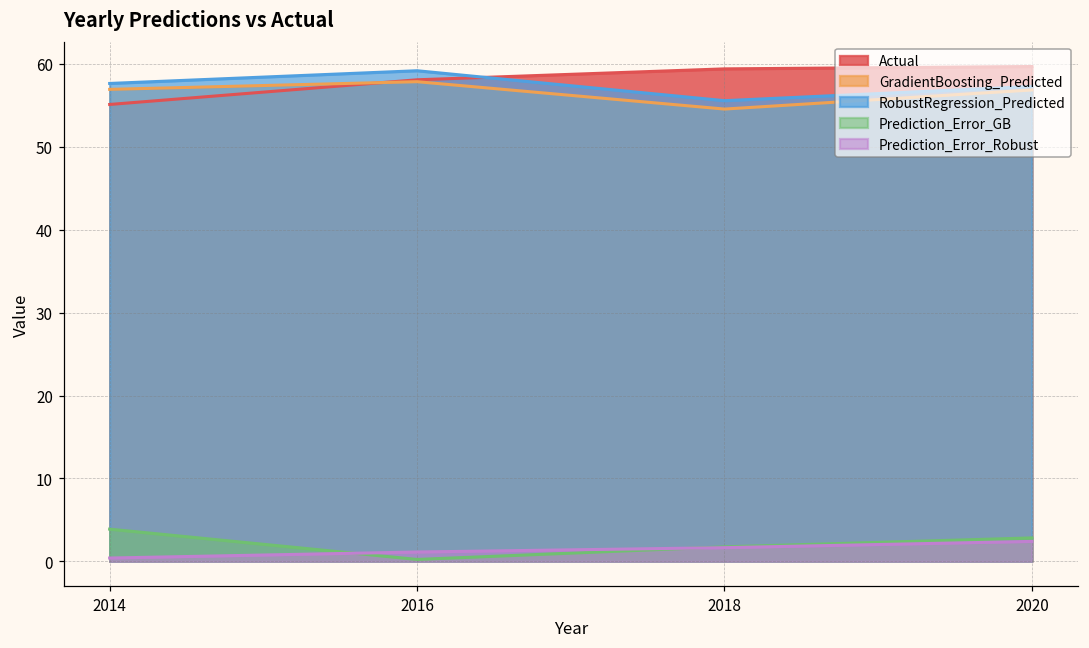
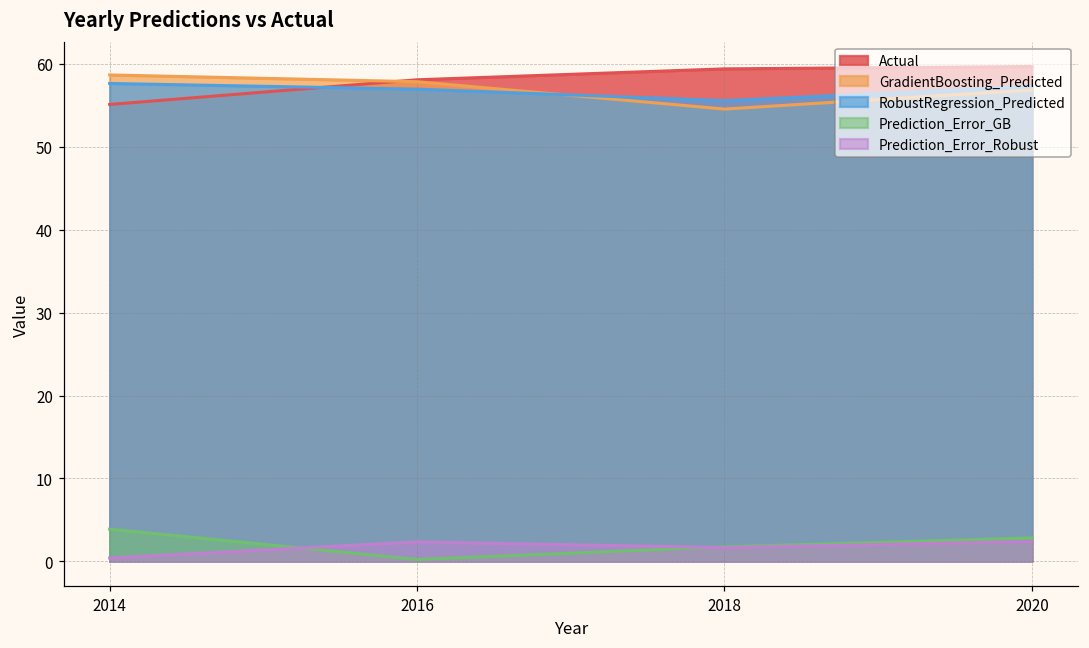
  {
    "Actual": {
      "2014": 55,
      "2018": 59
    },
    "GradientBoosting_Predicted": {
-     "2014": 57,
+     "2014": 59,
      "2018": 55
    },
    "RobustRegression_Predicted": {
      "2014": 58,
-     "2016": 59,
+     "2016": 57,
      "2018": 56
    },
    "Prediction_Error_GB": {
      "2014": 4,
      "2016": 0,
      "2020": 3
    },
    "Prediction_Error_Robust": {
      "2014": 0,
-     "2016": 1,
+     "2016": 2,
      "2020": 2
    }
  }
